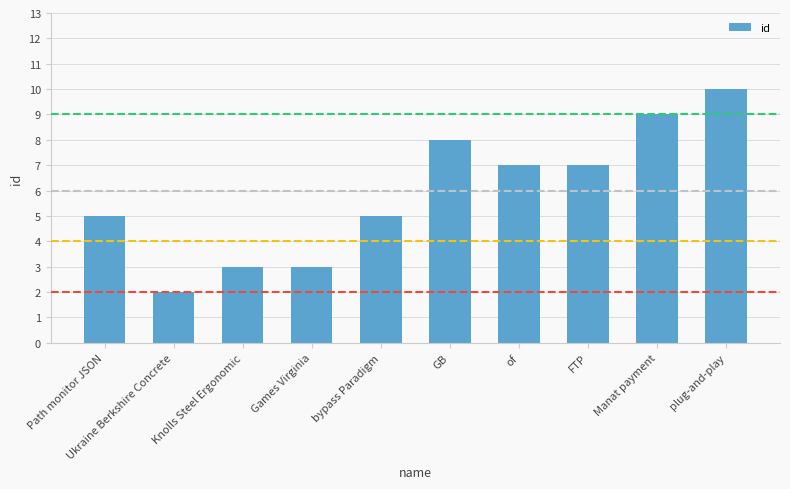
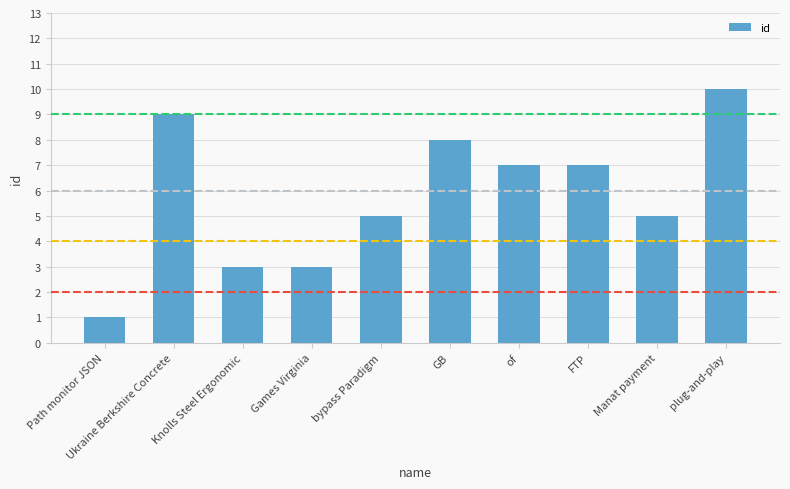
  {
-   "Path monitor JSON": 5,
-   "Ukraine Berkshire Concrete": 2,
+   "Path monitor JSON": 1,
+   "Ukraine Berkshire Concrete": 9,
    "Knolls Steel Ergonomic": 3,
    "Games Virginia": 3,
    "bypass Paradigm": 5,
    "GB": 8,
    "of": 7,
    "FTP": 7,
-   "Manat payment": 9,
+   "Manat payment": 5,
    "plug-and-play": 10
  }
